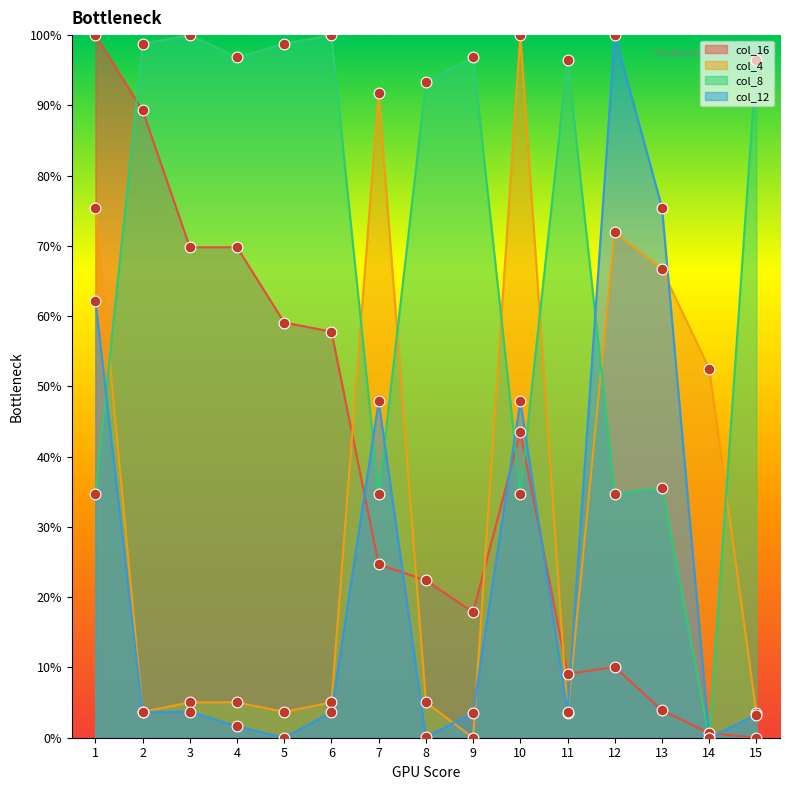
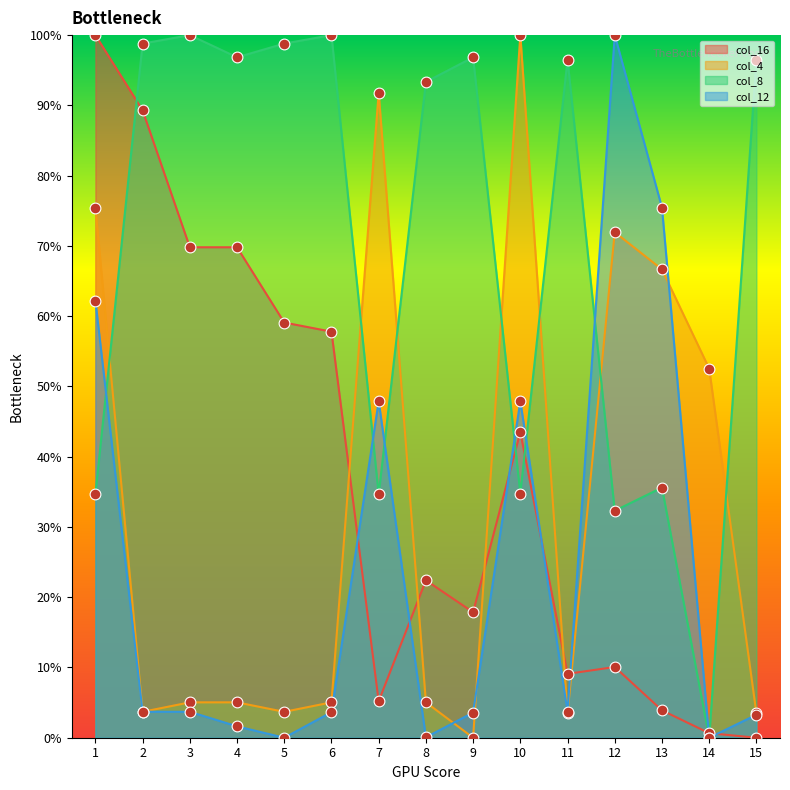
  {
    "col_16": {
      "1": "100%",
      "2": "89%",
      "3": "70%",
      "4": "70%",
      "5": "59%",
      "6": "58%",
-     "7": "25%",
+     "7": "5%",
      "8": "22%",
      "9": "18%",
      "10": "44%",
      "11": "9%",
      "12": "10%",
      "13": "4%",
      "14": "1%",
      "15": "0%"
    },
    "col_4": {
      "1": "75%",
      "3": "5%",
      "4": "5%",
      "5": "4%",
      "6": "5%",
      "7": "92%",
      "8": "5%",
      "9": "0%",
      "10": "100%",
      "12": "72%",
      "13": "67%",
      "14": "53%"
    },
    "col_8": {
      "1": "35%",
      "2": "99%",
      "3": "100%",
      "4": "97%",
      "5": "99%",
      "6": "100%",
      "7": "35%",
      "8": "93%",
      "9": "97%",
      "10": "35%",
      "11": "97%",
-     "12": "35%",
+     "12": "32%",
      "13": "36%"
    },
    "col_12": {
      "1": "62%",
      "3": "4%",
      "4": "2%",
      "5": "0%",
      "6": "4%",
      "7": "48%",
      "8": "0%",
      "9": "4%",
      "10": "48%",
      "12": "100%",
      "13": "75%"
    }
  }
